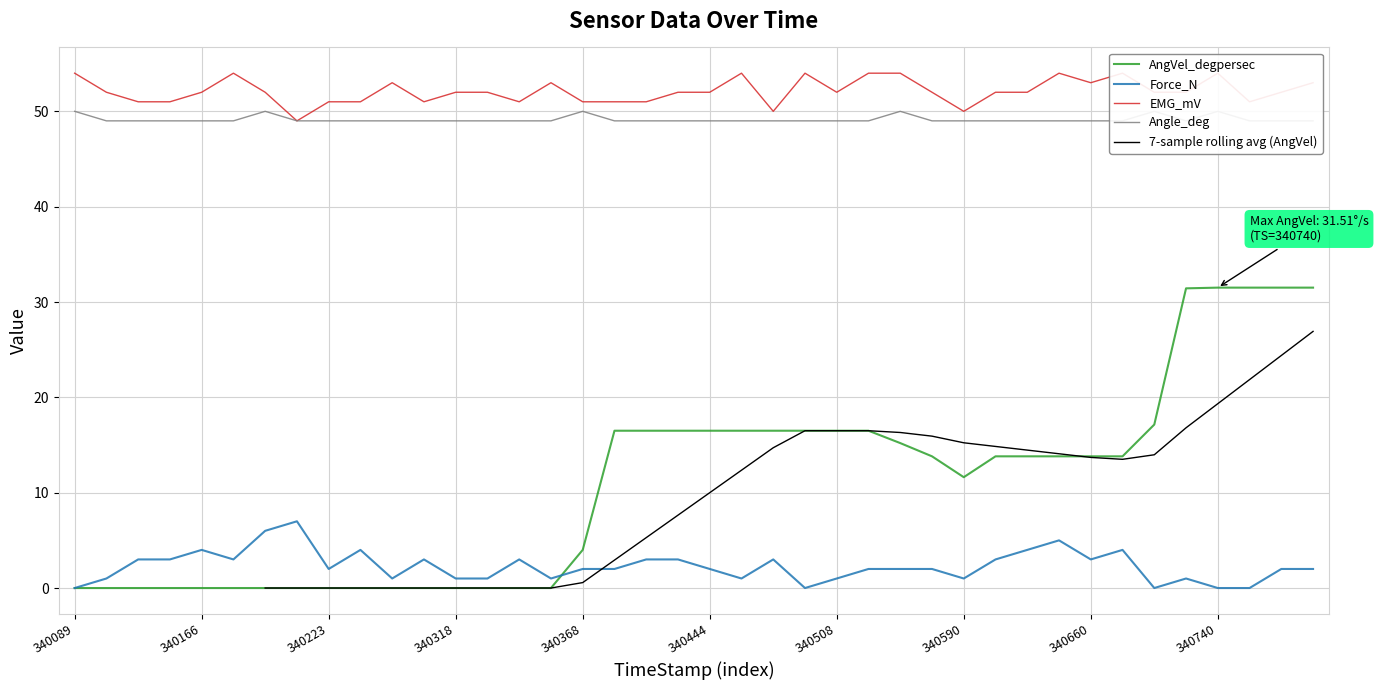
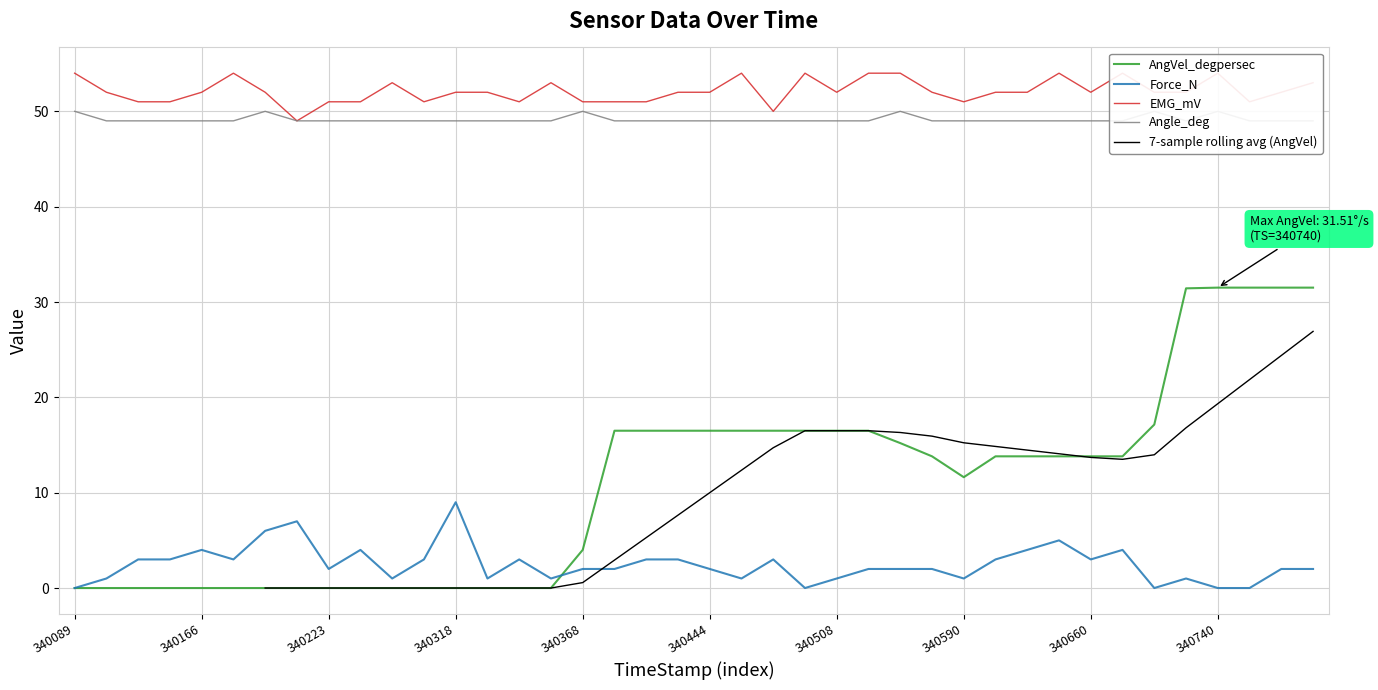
  {
    "AngVel_degpersec": {
      "340166": 0,
      "340368": 4,
      "340444": 17,
      "340590": 12,
      "340740": 32
    },
    "Force_N": {
      "340166": 4,
      "340223": 2,
-     "340318": 1,
+     "340318": 9,
      "340368": 2,
      "340444": 2,
      "340508": 1,
      "340590": 1,
      "340660": 3,
      "340740": 0
    },
    "EMG_mV": {
      "340089": 54,
      "340166": 52,
      "340223": 51,
      "340318": 52,
      "340368": 51,
      "340444": 52,
      "340508": 52,
-     "340590": 50,
-     "340660": 53
+     "340590": 51,
+     "340660": 52
    },
    "Angle_deg": {
      "340089": 50,
      "340166": 49,
      "340223": 49,
      "340318": 49,
      "340368": 50,
      "340444": 49,
      "340508": 49,
      "340590": 49,
      "340660": 49
    },
    "7-sample rolling avg (AngVel)": {
      "340368": 1,
      "340444": 10,
      "340590": 15,
      "340740": 19
    }
  }
